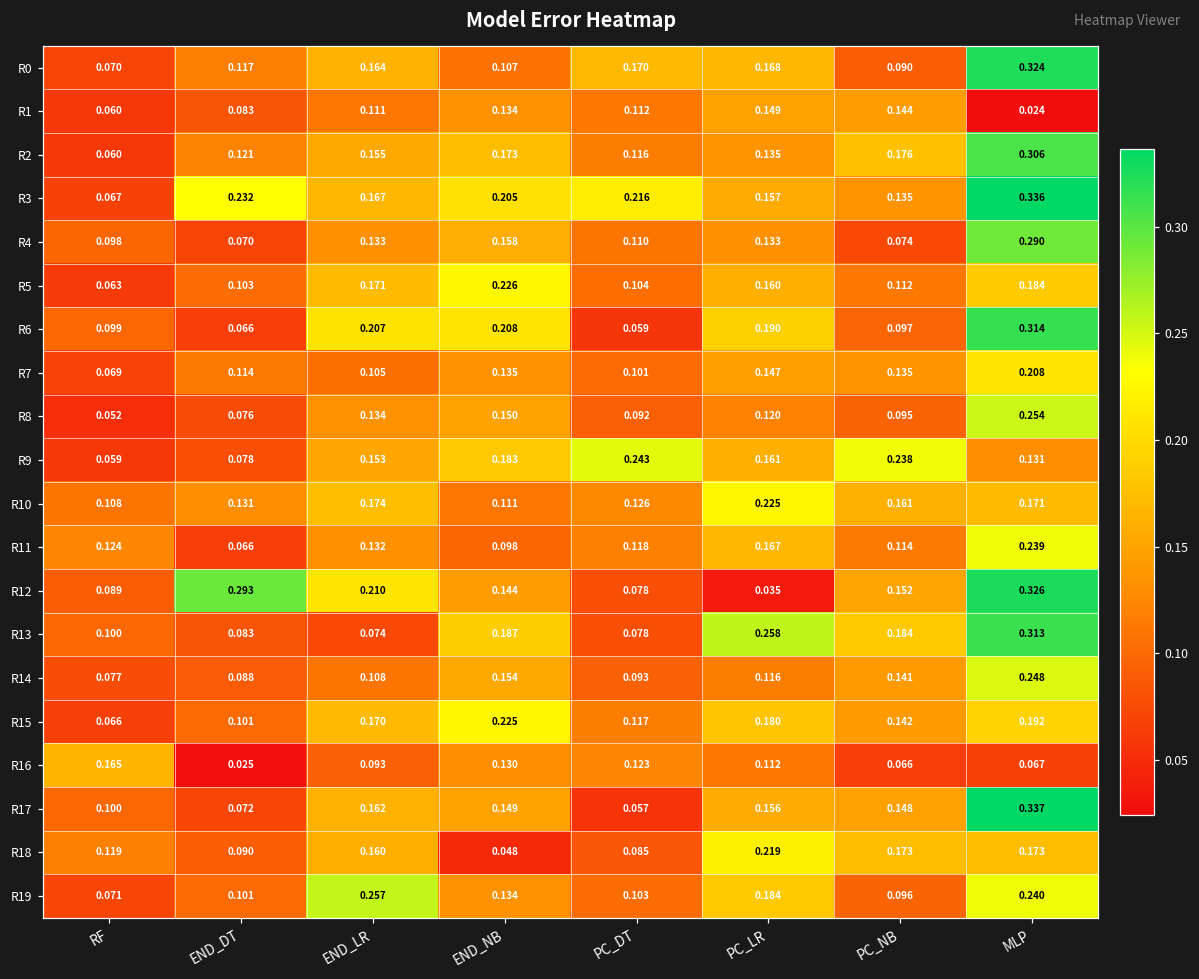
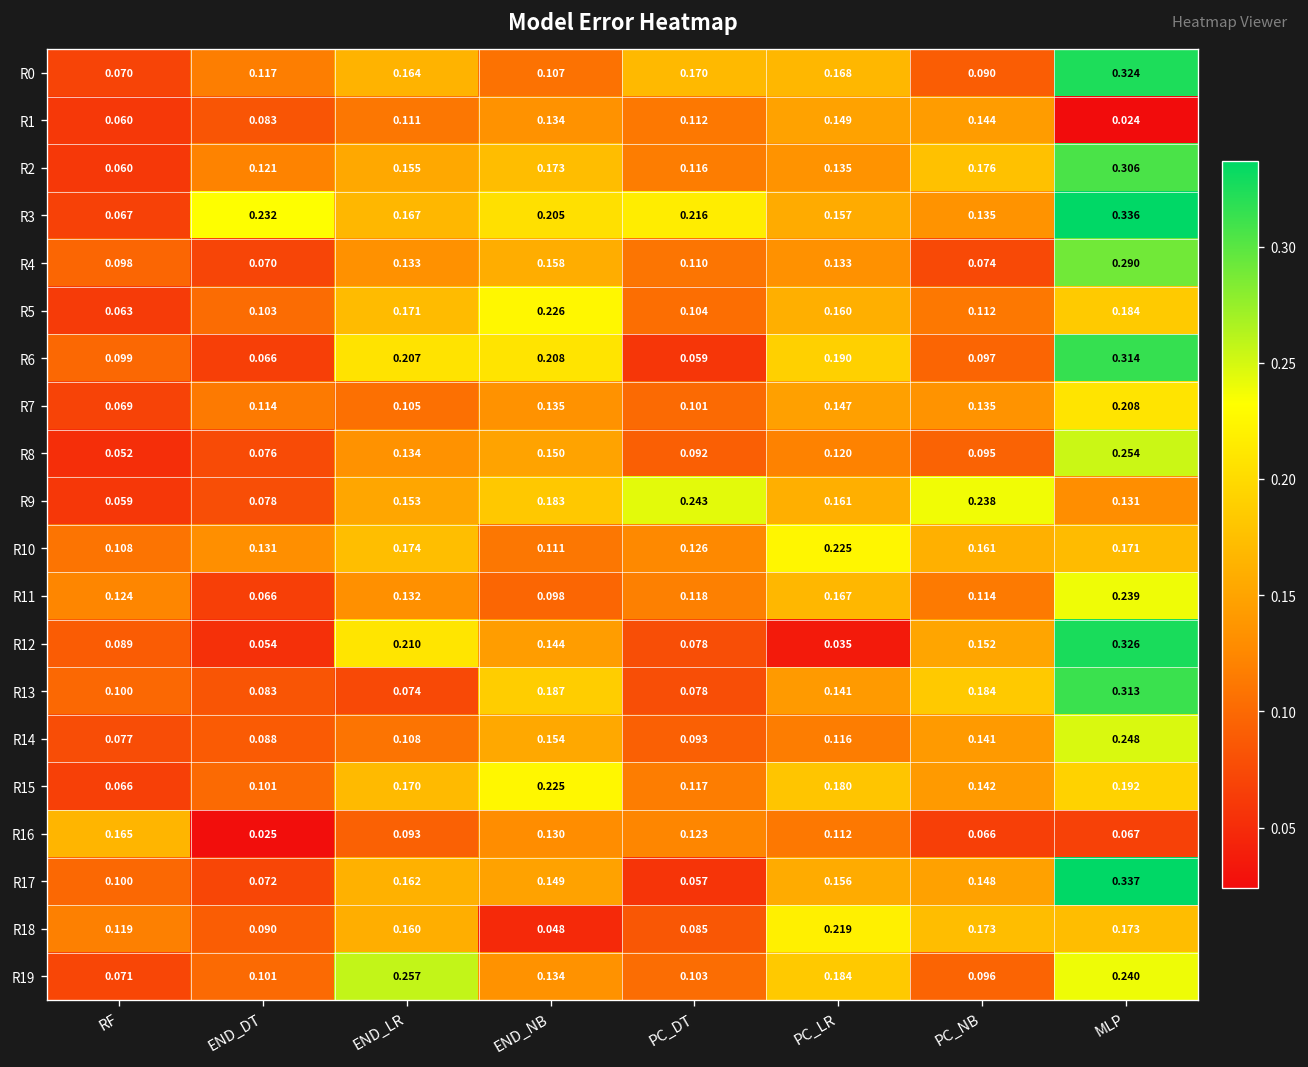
  {
    "R0": {
      "RF": 0.070,
      "END_DT": 0.117,
      "END_LR": 0.164,
      "END_NB": 0.107,
      "PC_DT": 0.170,
      "PC_LR": 0.168,
      "PC_NB": 0.090,
      "MLP": 0.324
    },
    "R1": {
      "RF": 0.060,
      "END_DT": 0.083,
      "END_LR": 0.111,
      "END_NB": 0.134,
      "PC_DT": 0.112,
      "PC_LR": 0.149,
      "PC_NB": 0.144,
      "MLP": 0.024
    },
    "R2": {
      "RF": 0.060,
      "END_DT": 0.121,
      "END_LR": 0.155,
      "END_NB": 0.173,
      "PC_DT": 0.116,
      "PC_LR": 0.135,
      "PC_NB": 0.176,
      "MLP": 0.306
    },
    "R3": {
      "RF": 0.067,
      "END_DT": 0.232,
      "END_LR": 0.167,
      "END_NB": 0.205,
      "PC_DT": 0.216,
      "PC_LR": 0.157,
      "PC_NB": 0.135,
      "MLP": 0.336
    },
    "R4": {
      "RF": 0.098,
      "END_DT": 0.070,
      "END_LR": 0.133,
      "END_NB": 0.158,
      "PC_DT": 0.110,
      "PC_LR": 0.133,
      "PC_NB": 0.074,
      "MLP": 0.290
    },
    "R5": {
      "RF": 0.063,
      "END_DT": 0.103,
      "END_LR": 0.171,
      "END_NB": 0.226,
      "PC_DT": 0.104,
      "PC_LR": 0.160,
      "PC_NB": 0.112,
      "MLP": 0.184
    },
    "R6": {
      "RF": 0.099,
      "END_DT": 0.066,
      "END_LR": 0.207,
      "END_NB": 0.208,
      "PC_DT": 0.059,
      "PC_LR": 0.190,
      "PC_NB": 0.097,
      "MLP": 0.314
    },
    "R7": {
      "RF": 0.069,
      "END_DT": 0.114,
      "END_LR": 0.105,
      "END_NB": 0.135,
      "PC_DT": 0.101,
      "PC_LR": 0.147,
      "PC_NB": 0.135,
      "MLP": 0.208
    },
    "R8": {
      "RF": 0.052,
      "END_DT": 0.076,
      "END_LR": 0.134,
      "END_NB": 0.150,
      "PC_DT": 0.092,
      "PC_LR": 0.120,
      "PC_NB": 0.095,
      "MLP": 0.254
    },
    "R9": {
      "RF": 0.059,
      "END_DT": 0.078,
      "END_LR": 0.153,
      "END_NB": 0.183,
      "PC_DT": 0.243,
      "PC_LR": 0.161,
      "PC_NB": 0.238,
      "MLP": 0.131
    },
    "R10": {
      "RF": 0.108,
      "END_DT": 0.131,
      "END_LR": 0.174,
      "END_NB": 0.111,
      "PC_DT": 0.126,
      "PC_LR": 0.225,
      "PC_NB": 0.161,
      "MLP": 0.171
    },
    "R11": {
      "RF": 0.124,
      "END_DT": 0.066,
      "END_LR": 0.132,
      "END_NB": 0.098,
      "PC_DT": 0.118,
      "PC_LR": 0.167,
      "PC_NB": 0.114,
      "MLP": 0.239
    },
    "R12": {
      "RF": 0.089,
-     "END_DT": 0.293,
+     "END_DT": 0.054,
      "END_LR": 0.210,
      "END_NB": 0.144,
      "PC_DT": 0.078,
      "PC_LR": 0.035,
      "PC_NB": 0.152,
      "MLP": 0.326
    },
    "R13": {
      "RF": 0.100,
      "END_DT": 0.083,
      "END_LR": 0.074,
      "END_NB": 0.187,
      "PC_DT": 0.078,
-     "PC_LR": 0.258,
+     "PC_LR": 0.141,
      "PC_NB": 0.184,
      "MLP": 0.313
    },
    "R14": {
      "RF": 0.077,
      "END_DT": 0.088,
      "END_LR": 0.108,
      "END_NB": 0.154,
      "PC_DT": 0.093,
      "PC_LR": 0.116,
      "PC_NB": 0.141,
      "MLP": 0.248
    },
    "R15": {
      "RF": 0.066,
      "END_DT": 0.101,
      "END_LR": 0.170,
      "END_NB": 0.225,
      "PC_DT": 0.117,
      "PC_LR": 0.180,
      "PC_NB": 0.142,
      "MLP": 0.192
    },
    "R16": {
      "RF": 0.165,
      "END_DT": 0.025,
      "END_LR": 0.093,
      "END_NB": 0.130,
      "PC_DT": 0.123,
      "PC_LR": 0.112,
      "PC_NB": 0.066,
      "MLP": 0.067
    },
    "R17": {
      "RF": 0.100,
      "END_DT": 0.072,
      "END_LR": 0.162,
      "END_NB": 0.149,
      "PC_DT": 0.057,
      "PC_LR": 0.156,
      "PC_NB": 0.148,
      "MLP": 0.337
    },
    "R18": {
      "RF": 0.119,
      "END_DT": 0.090,
      "END_LR": 0.160,
      "END_NB": 0.048,
      "PC_DT": 0.085,
      "PC_LR": 0.219,
      "PC_NB": 0.173,
      "MLP": 0.173
    },
    "R19": {
      "RF": 0.071,
      "END_DT": 0.101,
      "END_LR": 0.257,
      "END_NB": 0.134,
      "PC_DT": 0.103,
      "PC_LR": 0.184,
      "PC_NB": 0.096,
      "MLP": 0.240
    }
  }
